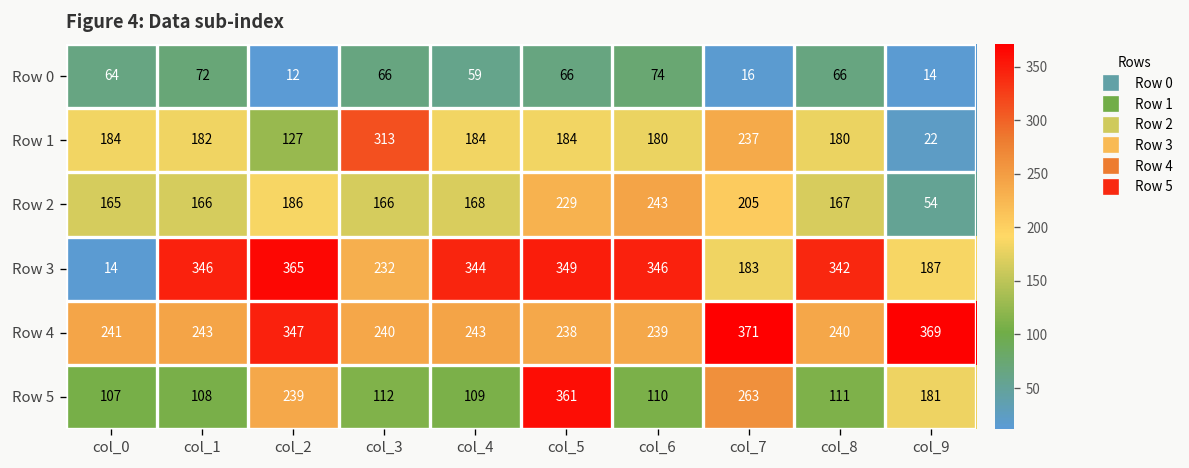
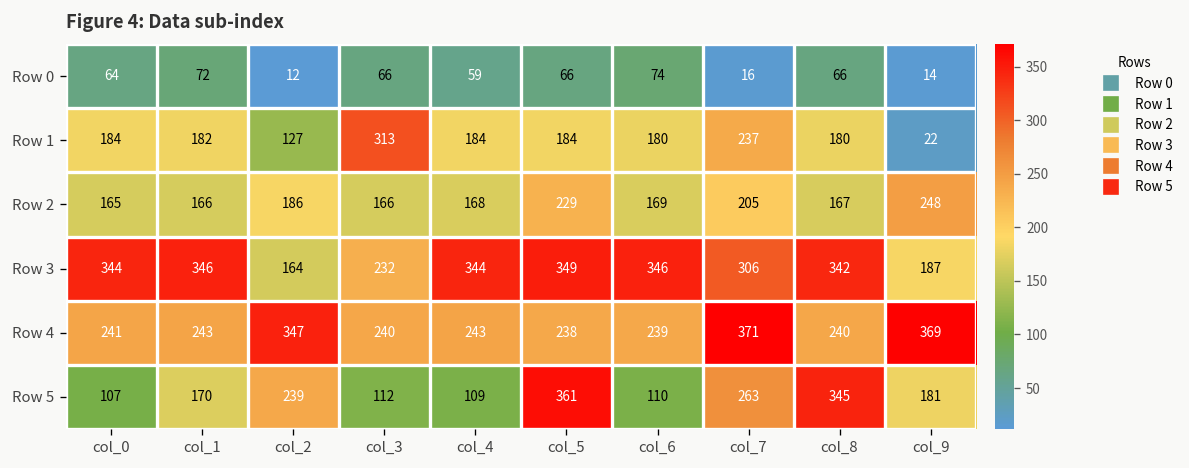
  {
    "Row 0": {
      "col_0": 64,
      "col_1": 72,
      "col_2": 12,
      "col_3": 66,
      "col_4": 59,
      "col_5": 66,
      "col_6": 74,
      "col_7": 16,
      "col_8": 66,
      "col_9": 14
    },
    "Row 1": {
      "col_0": 184,
      "col_1": 182,
      "col_2": 127,
      "col_3": 313,
      "col_4": 184,
      "col_5": 184,
      "col_6": 180,
      "col_7": 237,
      "col_8": 180,
      "col_9": 22
    },
    "Row 2": {
      "col_0": 165,
      "col_1": 166,
      "col_2": 186,
      "col_3": 166,
      "col_4": 168,
      "col_5": 229,
-     "col_6": 243,
+     "col_6": 169,
      "col_7": 205,
      "col_8": 167,
-     "col_9": 54
+     "col_9": 248
    },
    "Row 3": {
-     "col_0": 14,
+     "col_0": 344,
      "col_1": 346,
-     "col_2": 365,
+     "col_2": 164,
      "col_3": 232,
      "col_4": 344,
      "col_5": 349,
      "col_6": 346,
-     "col_7": 183,
+     "col_7": 306,
      "col_8": 342,
      "col_9": 187
    },
    "Row 4": {
      "col_0": 241,
      "col_1": 243,
      "col_2": 347,
      "col_3": 240,
      "col_4": 243,
      "col_5": 238,
      "col_6": 239,
      "col_7": 371,
      "col_8": 240,
      "col_9": 369
    },
    "Row 5": {
      "col_0": 107,
-     "col_1": 108,
+     "col_1": 170,
      "col_2": 239,
      "col_3": 112,
      "col_4": 109,
      "col_5": 361,
      "col_6": 110,
      "col_7": 263,
-     "col_8": 111,
+     "col_8": 345,
      "col_9": 181
    }
  }
